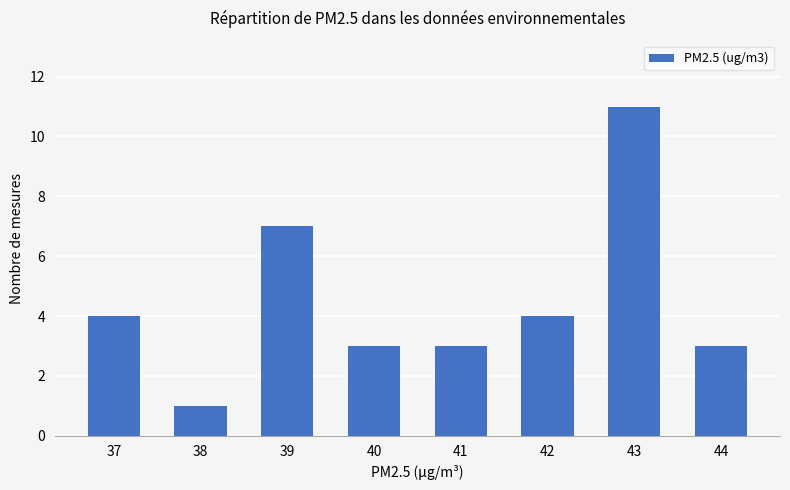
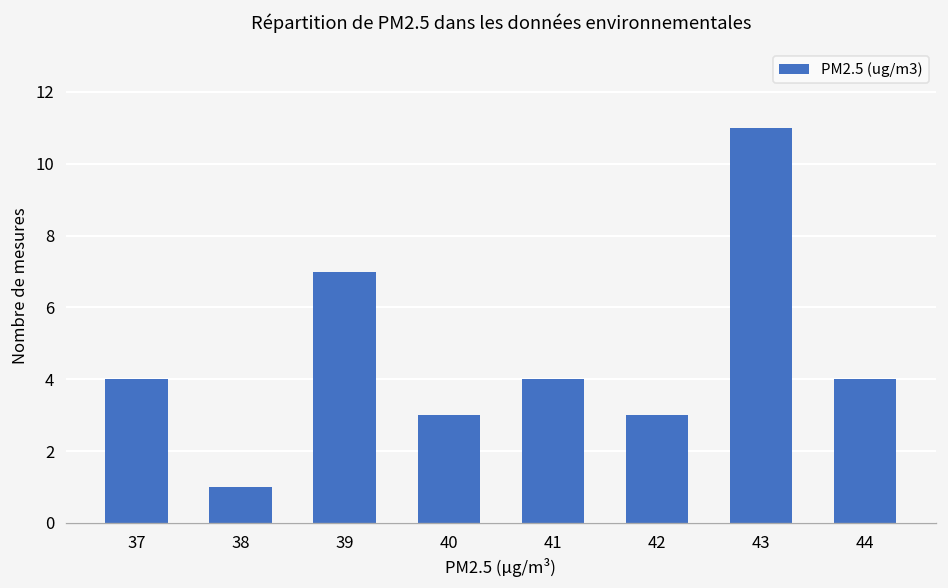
  {
    "37": 4,
    "38": 1,
    "39": 7,
    "40": 3,
-   "41": 3,
-   "42": 4,
+   "41": 4,
+   "42": 3,
    "43": 11,
-   "44": 3
+   "44": 4
  }
